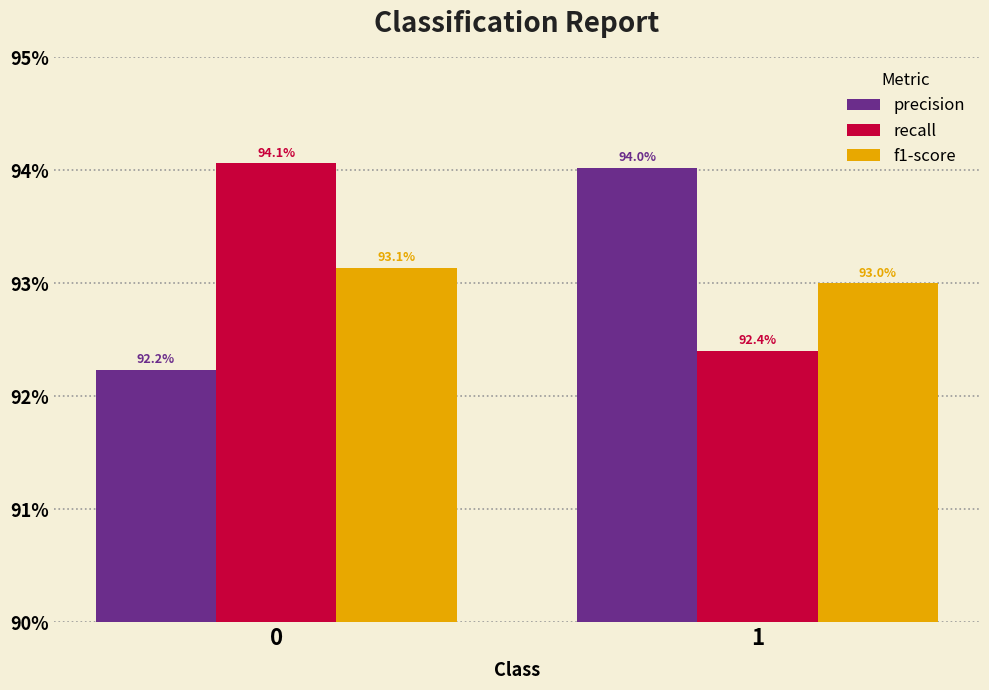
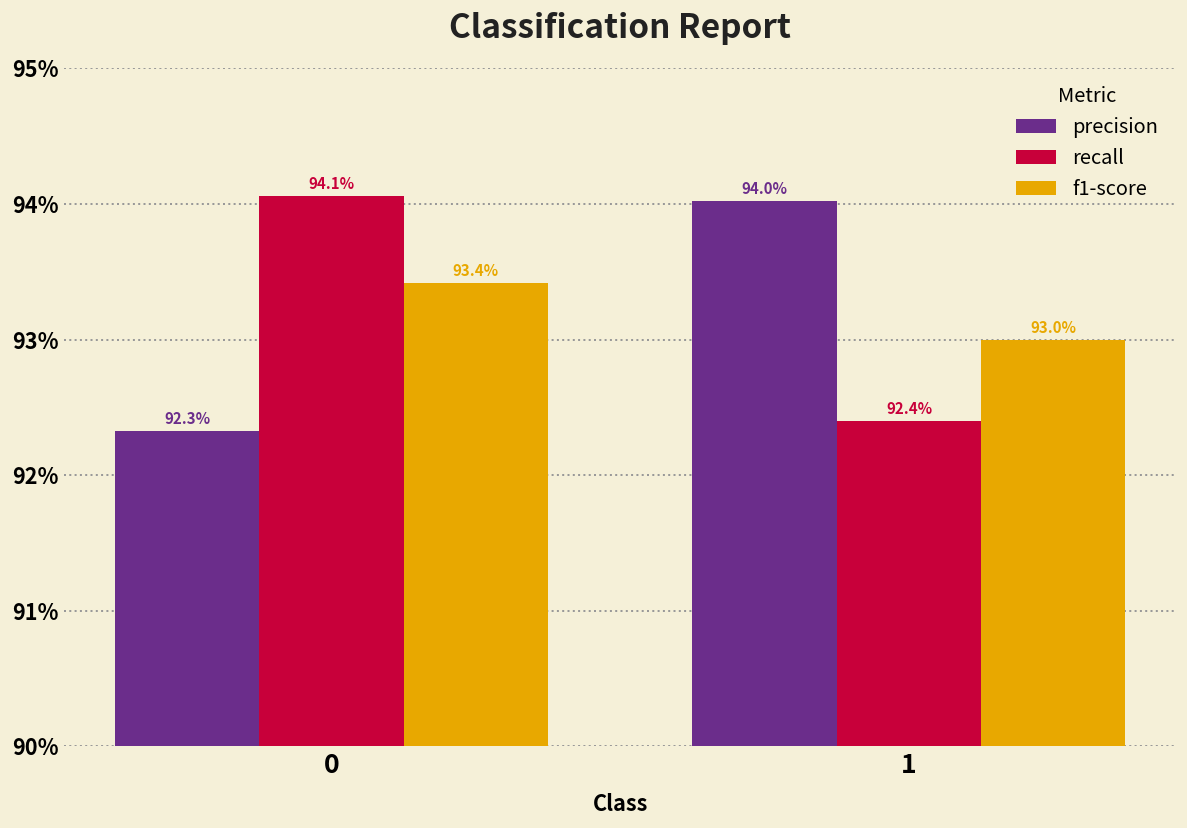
  {
    "precision": {
-     "0": "92.2%",
+     "0": "92.3%",
      "1": "94.0%"
    },
    "recall": {
      "0": "94.1%",
      "1": "92.4%"
    },
    "f1-score": {
-     "0": "93.1%",
+     "0": "93.4%",
      "1": "93.0%"
    }
  }
